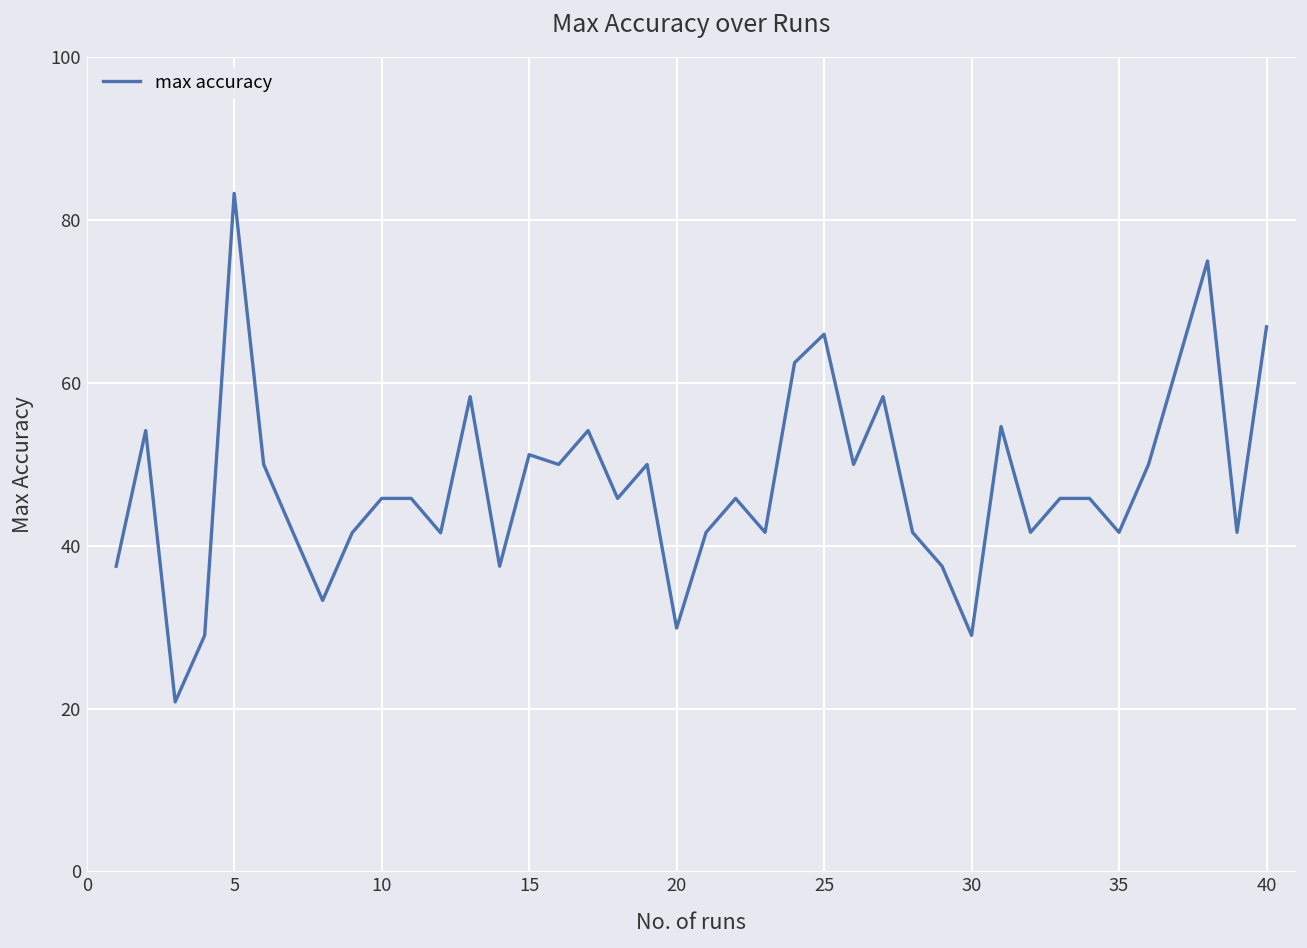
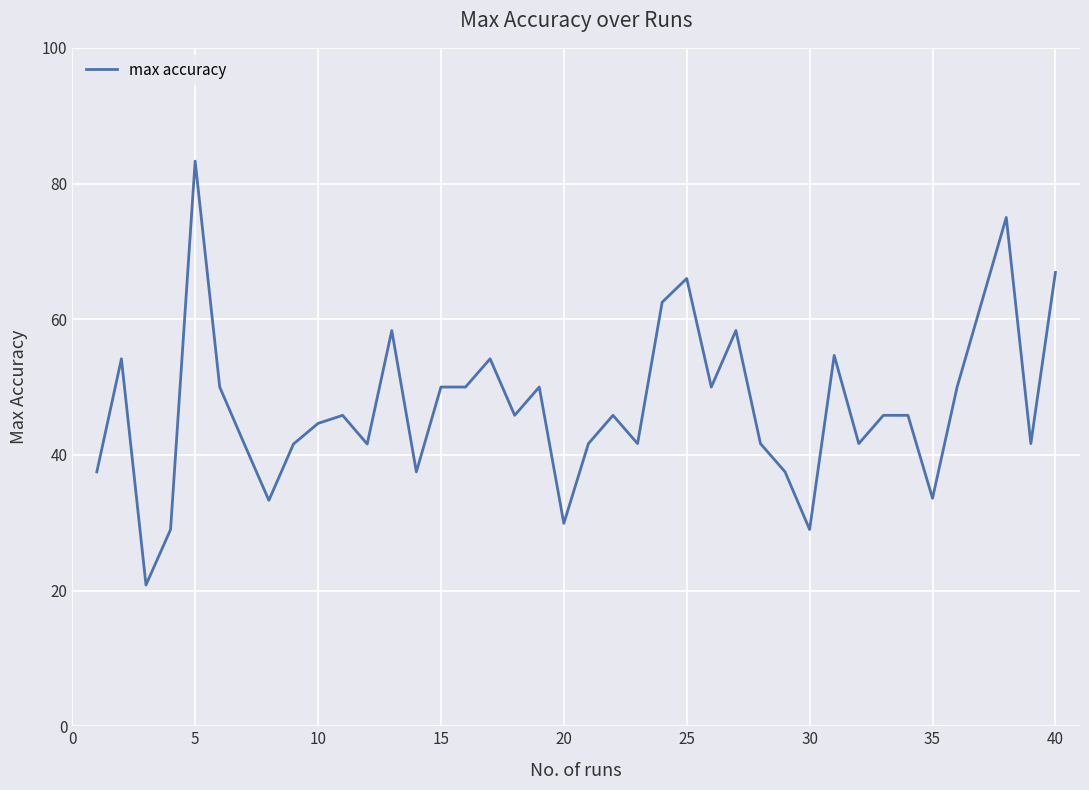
  {
    "5": 83,
-   "10": 46,
-   "15": 51,
+   "10": 45,
+   "15": 50,
    "20": 30,
    "25": 66,
    "30": 29,
-   "35": 42,
+   "35": 34,
    "40": 67
  }
